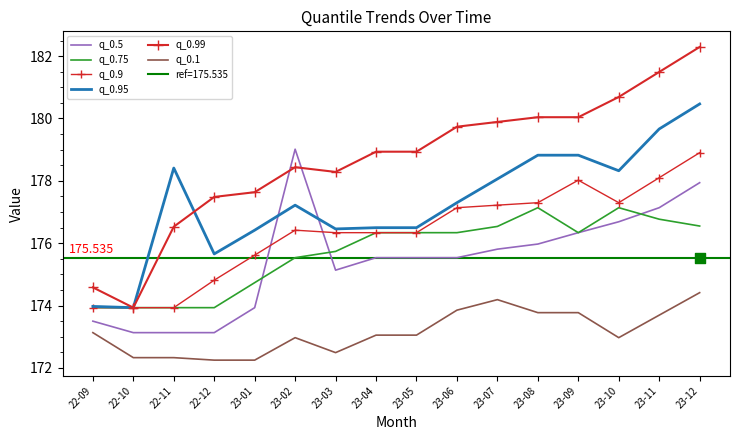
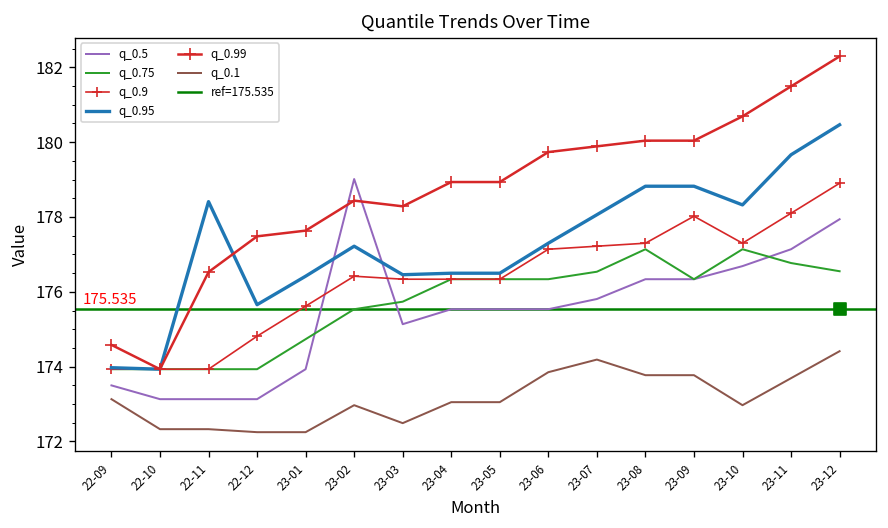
  {
    "q_0.5": {
      "22-09": 173.5,
      "22-10": 173.1,
      "22-11": 173.1,
      "22-12": 173.1,
      "23-01": 173.9,
      "23-02": 179.0,
      "23-03": 175.1,
      "23-04": 175.5,
      "23-05": 175.5,
      "23-06": 175.5,
      "23-07": 175.8,
-     "23-08": 176.0,
+     "23-08": 176.3,
      "23-10": 176.7,
      "23-11": 177.1,
      "23-12": 177.9
    },
    "q_0.75": {
      "22-12": 173.9,
      "23-01": 174.7,
      "23-02": 175.5,
      "23-03": 175.7,
      "23-06": 176.3,
      "23-07": 176.5,
      "23-08": 177.1,
      "23-10": 177.1,
      "23-11": 176.8,
      "23-12": 176.6
    },
    "q_0.95": {
      "22-11": 178.4,
      "22-12": 175.7,
      "23-01": 176.4,
      "23-02": 177.2,
      "23-03": 176.5,
      "23-04": 176.5,
      "23-05": 176.5,
      "23-06": 177.3,
      "23-07": 178.1,
      "23-08": 178.8,
      "23-09": 178.8,
      "23-10": 178.3,
      "23-11": 179.7,
      "23-12": 180.5
    },
    "q_0.1": {
      "22-09": 173.1,
      "22-10": 172.3,
      "22-11": 172.3,
      "22-12": 172.2,
      "23-01": 172.2,
      "23-02": 173.0,
      "23-03": 172.5,
      "23-04": 173.1,
      "23-05": 173.1,
      "23-06": 173.9,
      "23-07": 174.2,
      "23-08": 173.8,
      "23-09": 173.8,
      "23-10": 173.0,
      "23-11": 173.7,
      "23-12": 174.4
    }
  }
